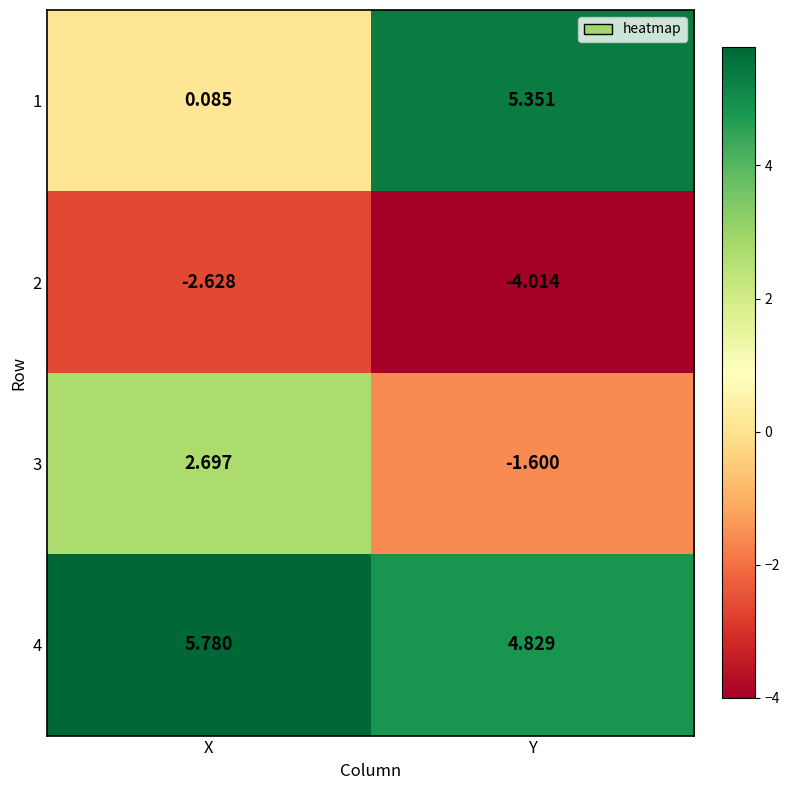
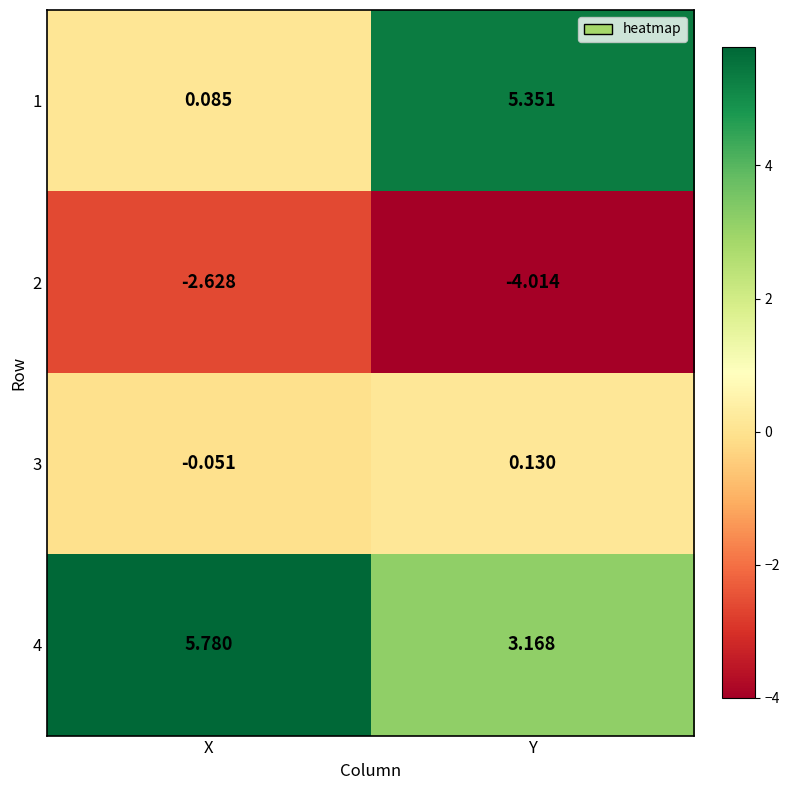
  {
    "1": {
      "X": 0.085,
      "Y": 5.351
    },
    "2": {
      "X": -2.628,
      "Y": -4.014
    },
    "3": {
-     "X": 2.697,
-     "Y": -1.600
+     "X": -0.051,
+     "Y": 0.130
    },
    "4": {
      "X": 5.780,
-     "Y": 4.829
+     "Y": 3.168
    }
  }
